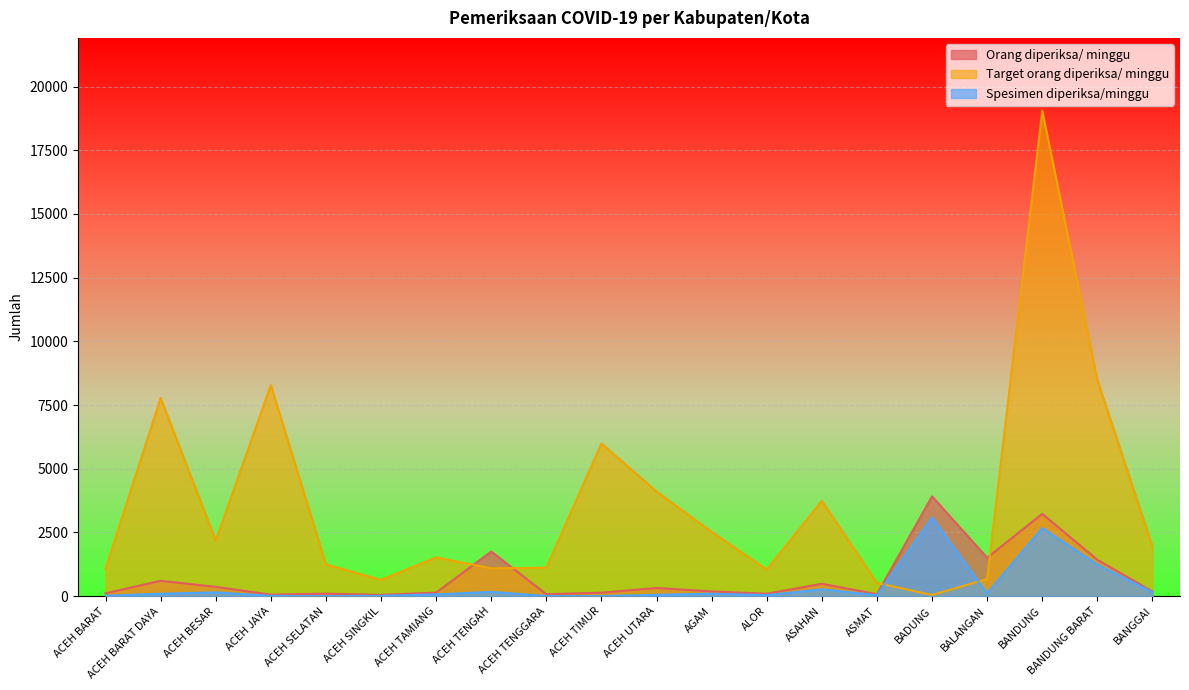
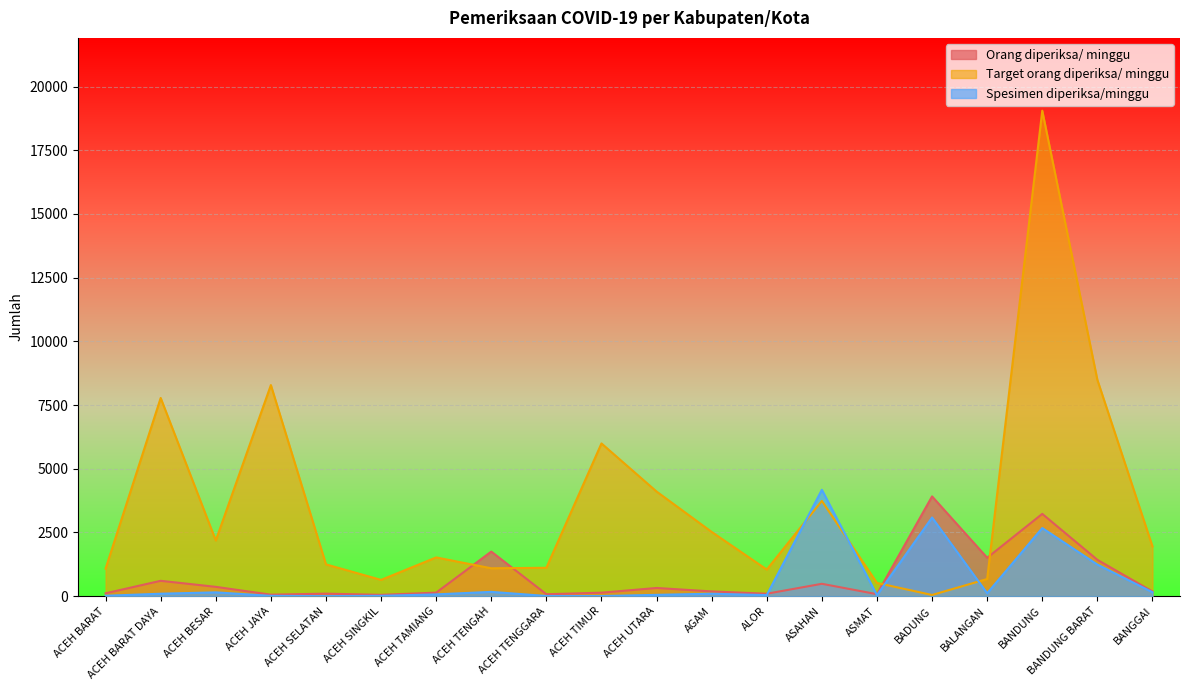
  {
    "Orang diperiksa/ minggu": {
      "ACEH BARAT DAYA": 600,
      "ACEH BESAR": 400,
      "ACEH TENGAH": 1700,
      "ACEH TIMUR": 100,
      "ACEH UTARA": 300,
      "ASAHAN": 500,
      "BADUNG": 3900,
      "BALANGAN": 1500,
      "BANDUNG": 3200,
      "BANDUNG BARAT": 1400
    },
    "Target orang diperiksa/ minggu": {
      "ACEH BARAT": 1100,
      "ACEH BARAT DAYA": 7800,
      "ACEH BESAR": 2200,
      "ACEH JAYA": 8300,
      "ACEH SELATAN": 1200,
      "ACEH SINGKIL": 600,
      "ACEH TAMIANG": 1500,
      "ACEH TENGAH": 1100,
      "ACEH TENGGARA": 1100,
      "ACEH TIMUR": 6000,
      "ACEH UTARA": 4100,
      "AGAM": 2500,
      "ALOR": 1000,
      "ASAHAN": 3700,
      "ASMAT": 500,
      "BADUNG": 0,
      "BALANGAN": 700,
      "BANDUNG": 19100,
      "BANDUNG BARAT": 8500,
      "BANGGAI": 2000
    },
    "Spesimen diperiksa/minggu": {
      "ACEH BARAT DAYA": 100,
      "ACEH BESAR": 100,
      "ACEH TENGAH": 200,
      "ACEH TIMUR": 0,
      "ACEH UTARA": 100,
-     "ASAHAN": 300,
+     "ASAHAN": 4200,
      "BADUNG": 3100,
      "BALANGAN": 100,
      "BANDUNG": 2700,
      "BANDUNG BARAT": 1200
    }
  }
